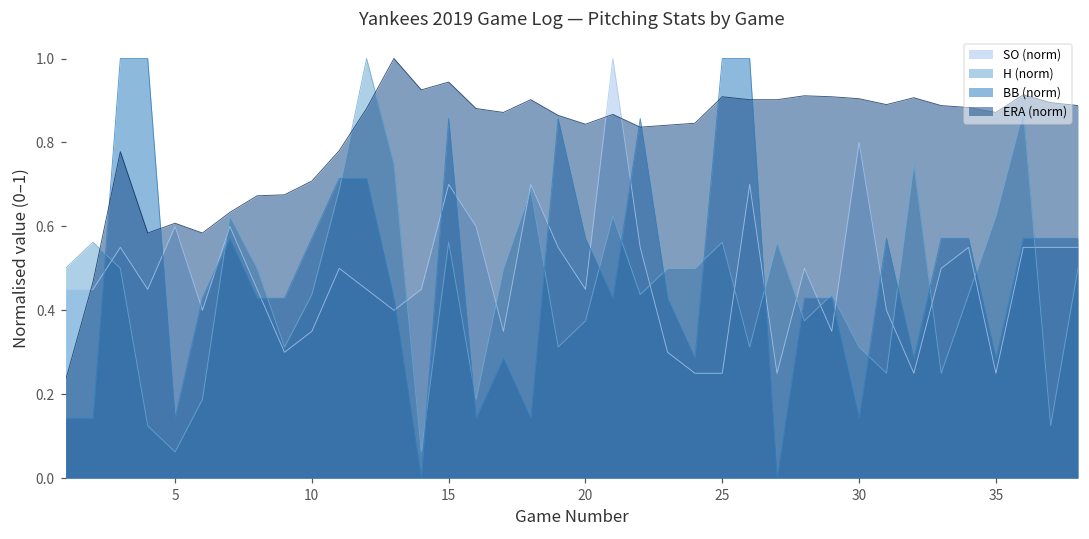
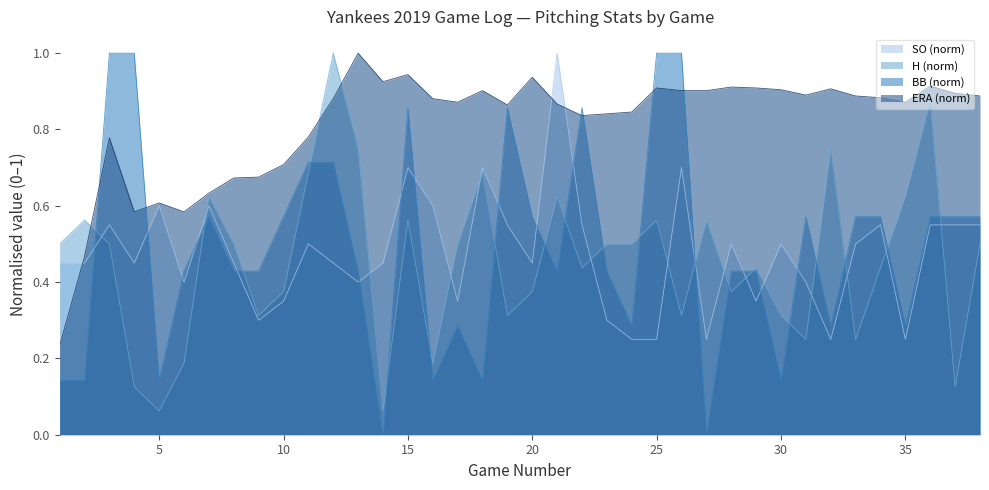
  {
    "SO (norm)": {
      "5": 0.60,
      "10": 0.35,
      "15": 0.70,
      "20": 0.45,
      "25": 0.25,
-     "30": 0.80,
+     "30": 0.50,
      "35": 0.25
    },
    "H (norm)": {
      "5": 0.06,
-     "10": 0.44,
+     "10": 0.38,
      "15": 0.56,
      "20": 0.38,
      "25": 0.56,
      "30": 0.31,
      "35": 0.63
    },
    "BB (norm)": {
      "5": 0.14,
      "10": 0.57,
      "15": 0.86,
      "20": 0.57,
      "25": 1.00,
      "30": 0.14,
      "35": 0.29
    },
    "ERA (norm)": {
      "5": 0.61,
      "10": 0.71,
      "15": 0.94,
-     "20": 0.84,
+     "20": 0.94,
      "25": 0.91,
      "30": 0.90
    }
  }
